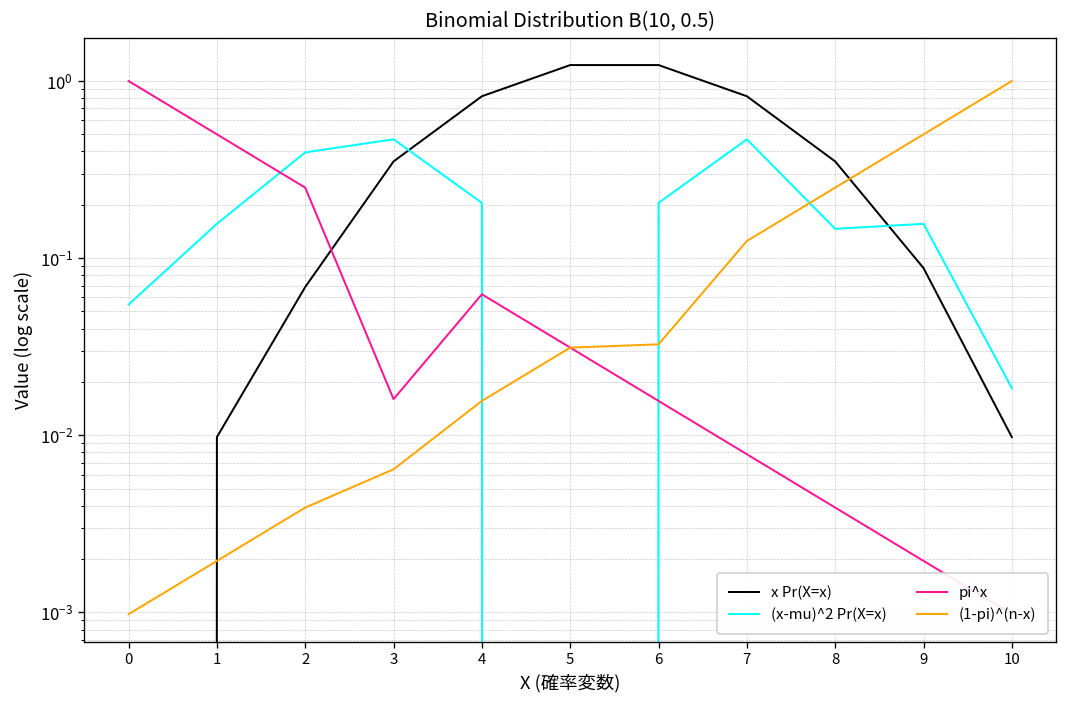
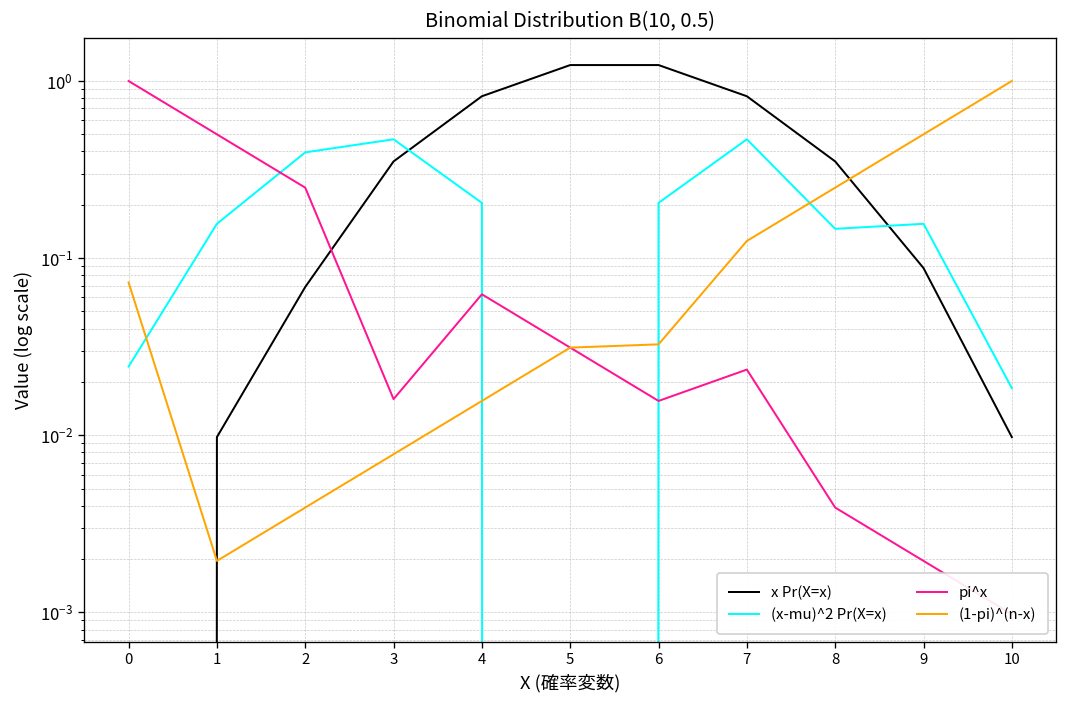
  {
    "x Pr(X=x)": {
      "1": 0.010,
      "2": 0.07,
      "3": 0.35,
      "4": 0.8,
      "5": 1.2,
      "6": 1.2,
      "7": 0.8,
      "8": 0.35,
      "9": 0.09,
      "10": 0.010
    },
    "(x-mu)^2 Pr(X=x)": {
-     "0": 0.055,
+     "0": 0.024,
      "1": 0.16,
      "2": 0.40,
      "3": 0.47,
      "4": 0.21,
      "6": 0.21,
      "7": 0.47,
      "8": 0.15,
      "9": 0.16,
      "10": 0.018
    },
    "pi^x": {
      "0": 1.0,
      "1": 0.50,
      "2": 0.25,
      "3": 0.016,
      "4": 0.063,
      "6": 0.016,
-     "7": 0.008,
+     "7": 0.023,
      "8": 0.004,
      "9": 0.002
    },
    "(1-pi)^(n-x)": {
-     "0": 0.0010,
+     "0": 0.07,
      "1": 0.0020,
      "2": 0.0039,
-     "3": 0.006,
+     "3": 0.008,
      "4": 0.016,
      "6": 0.033,
      "7": 0.13,
      "8": 0.25,
      "9": 0.50,
      "10": 1.0
    }
  }
